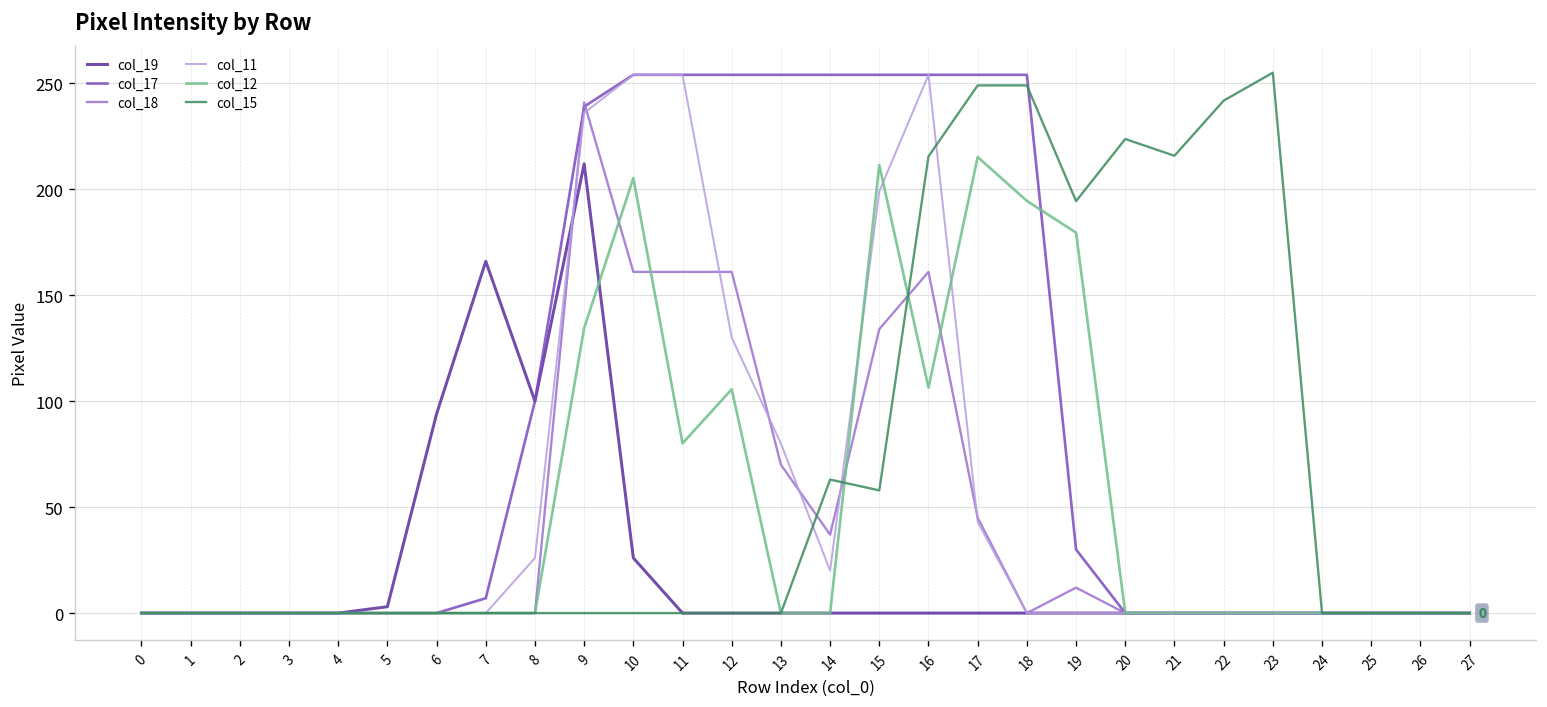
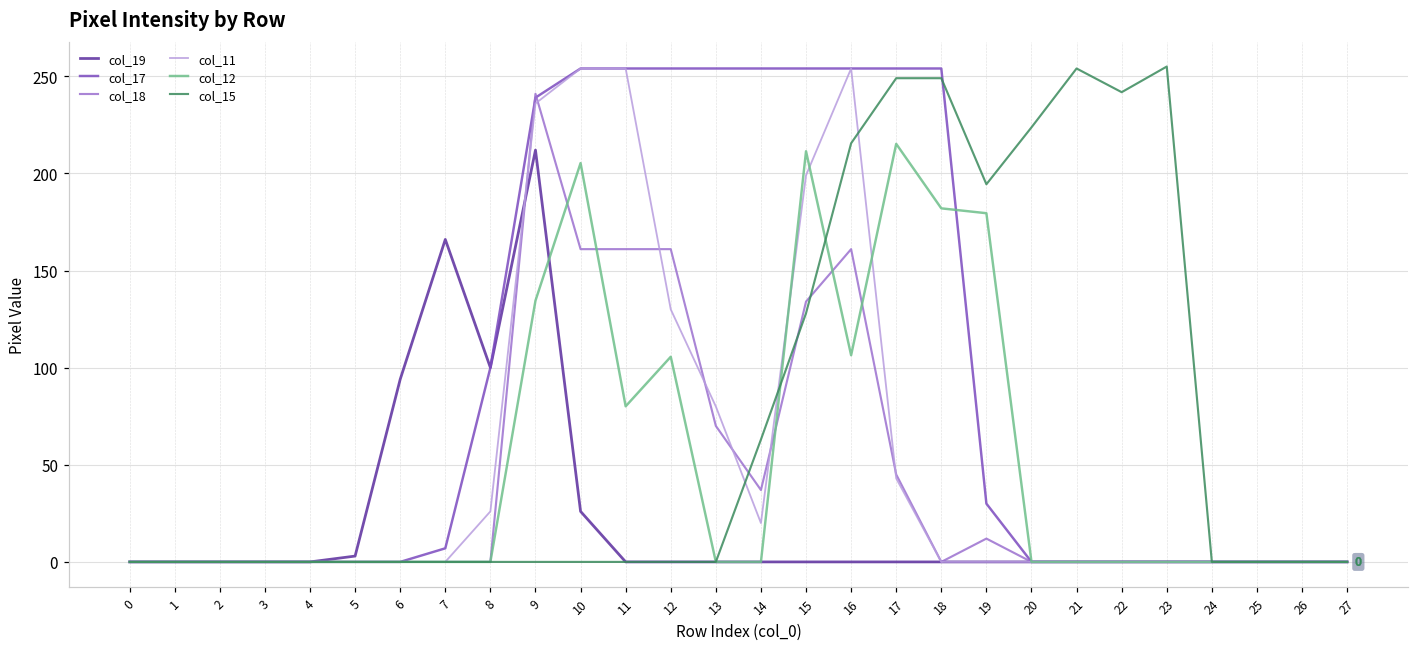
  {
    "col_12": {
      "9": 135,
      "10": 205,
      "11": 80,
      "12": 106,
      "15": 211,
      "16": 106,
      "17": 215,
-     "18": 195,
+     "18": 182,
      "19": 180
    },
    "col_15": {
      "9": 0,
      "10": 0,
      "14": 63,
-     "15": 58,
+     "15": 128,
      "16": 216,
      "17": 249,
      "18": 249,
      "19": 194,
      "20": 224,
-     "21": 216,
+     "21": 254,
      "22": 242,
      "23": 255
    }
  }
